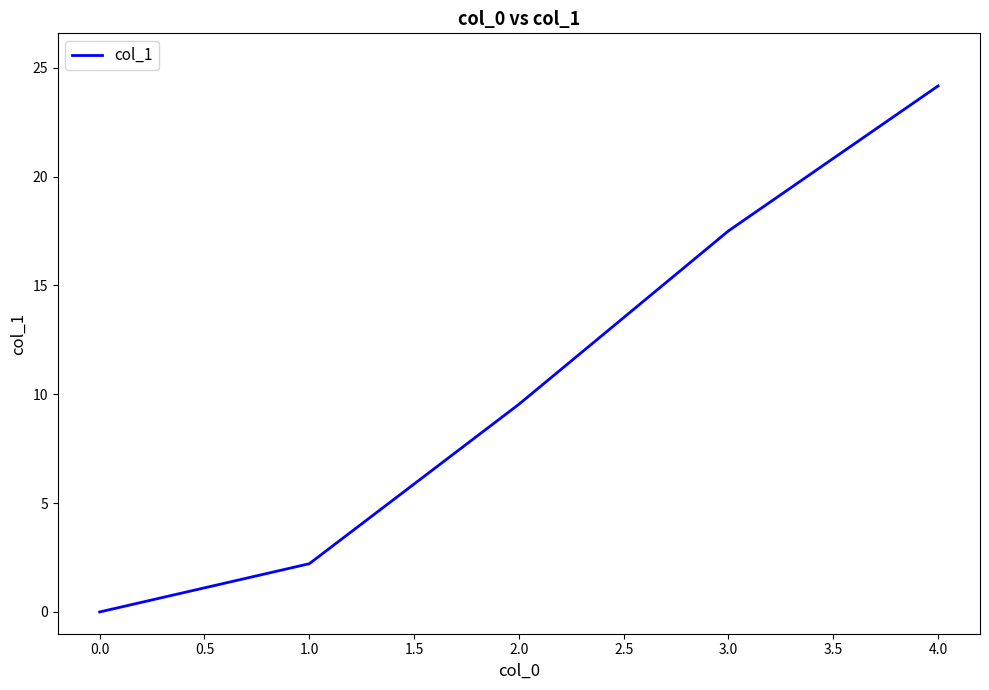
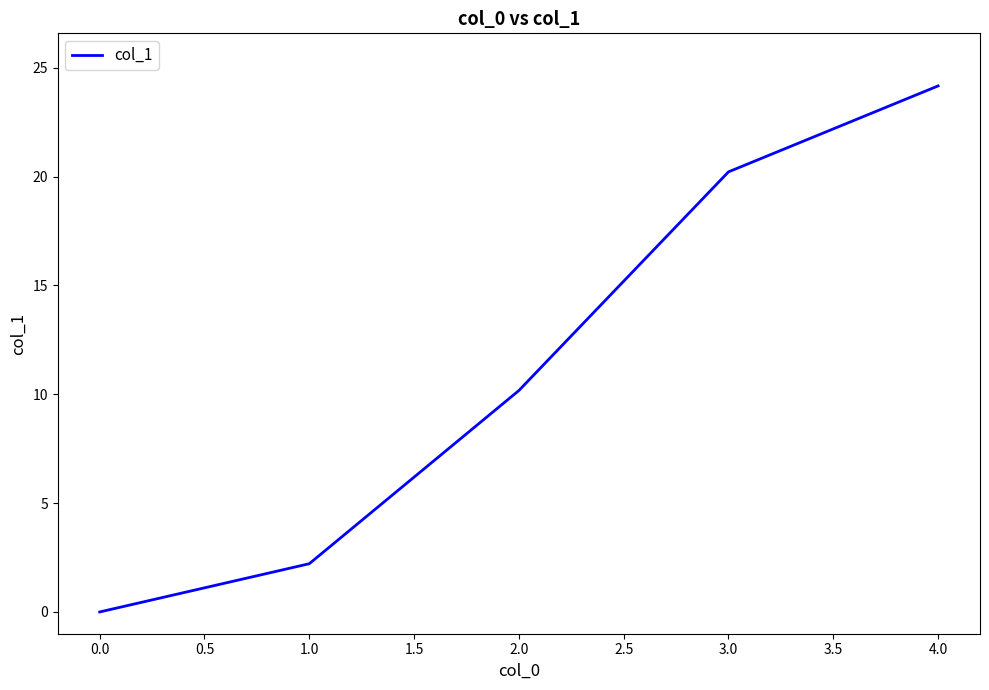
  {
    "0.0": 0.0,
    "1.0": 2.2,
-   "2.0": 9.5,
-   "3.0": 17.5,
+   "2.0": 10.2,
+   "3.0": 20.2,
    "4.0": 24.2
  }
